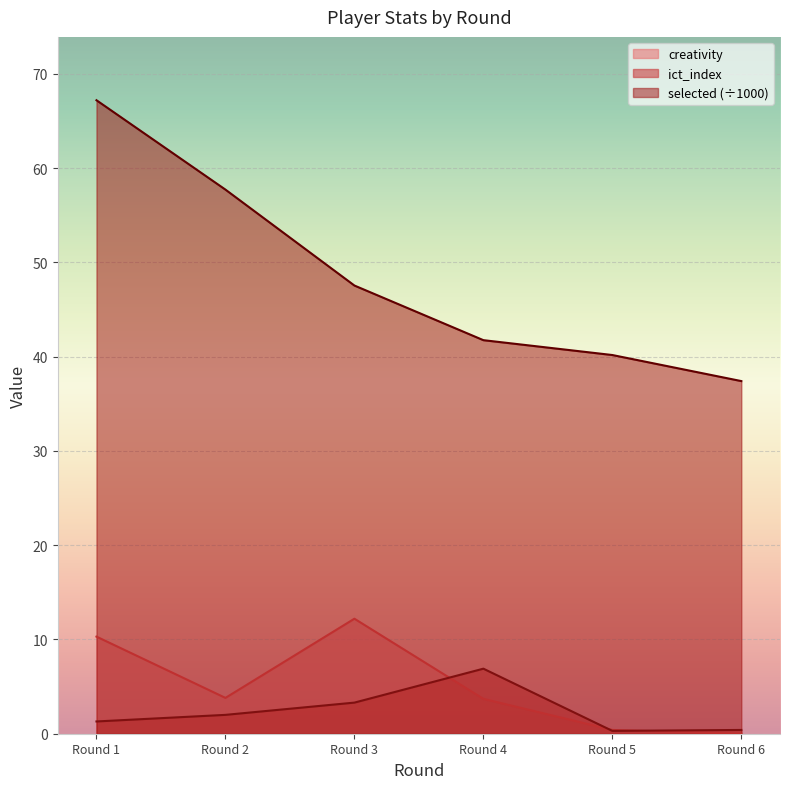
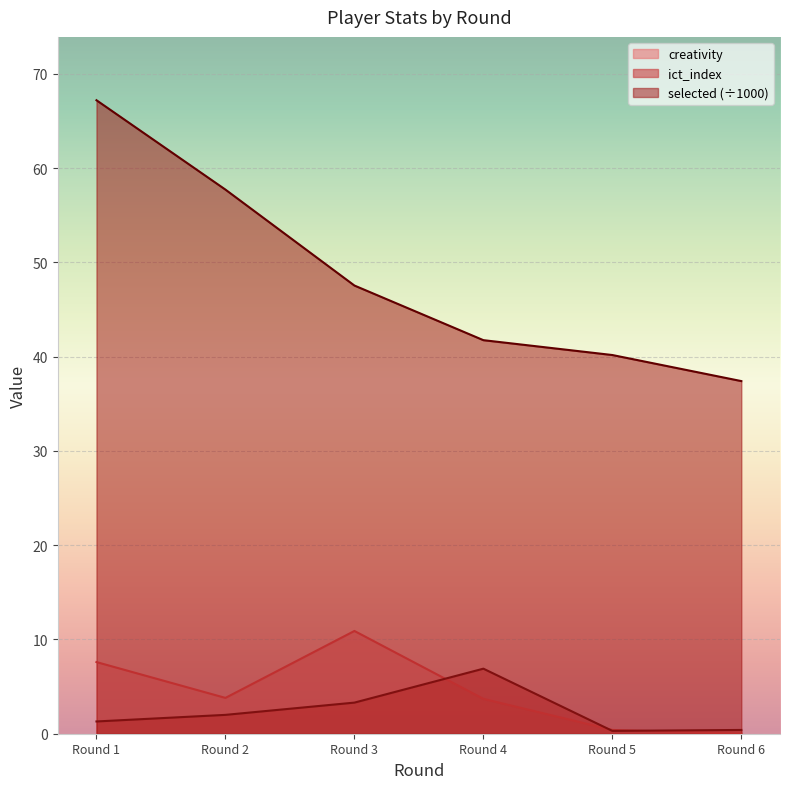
  {
    "creativity": {
-     "Round 1": 10,
+     "Round 1": 8,
      "Round 2": 4,
-     "Round 3": 12,
+     "Round 3": 11,
      "Round 4": 4,
      "Round 6": 0
    }
  }
